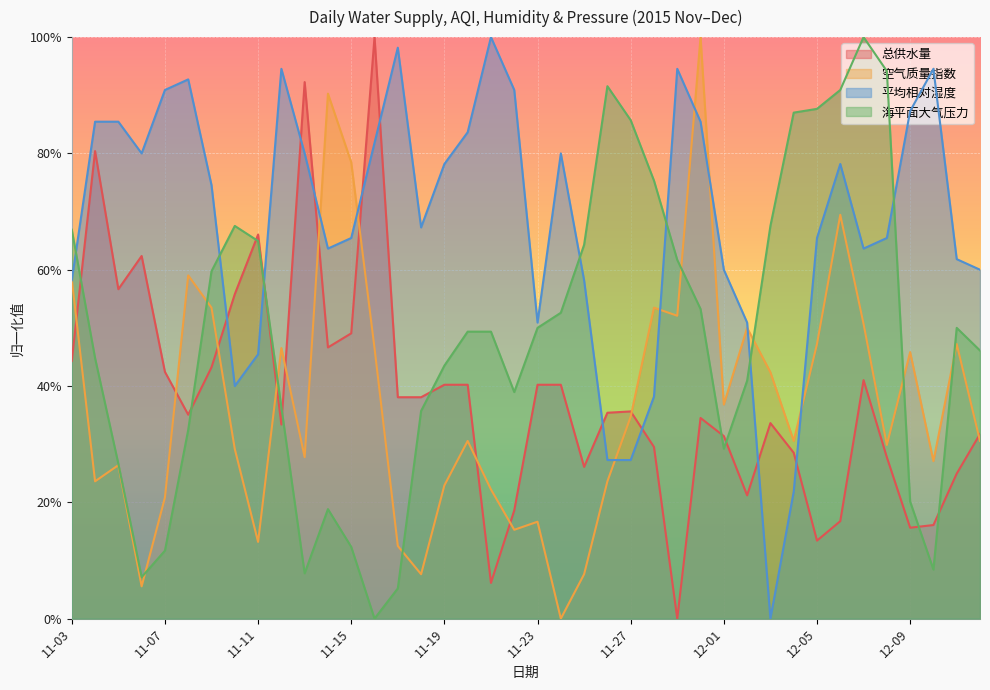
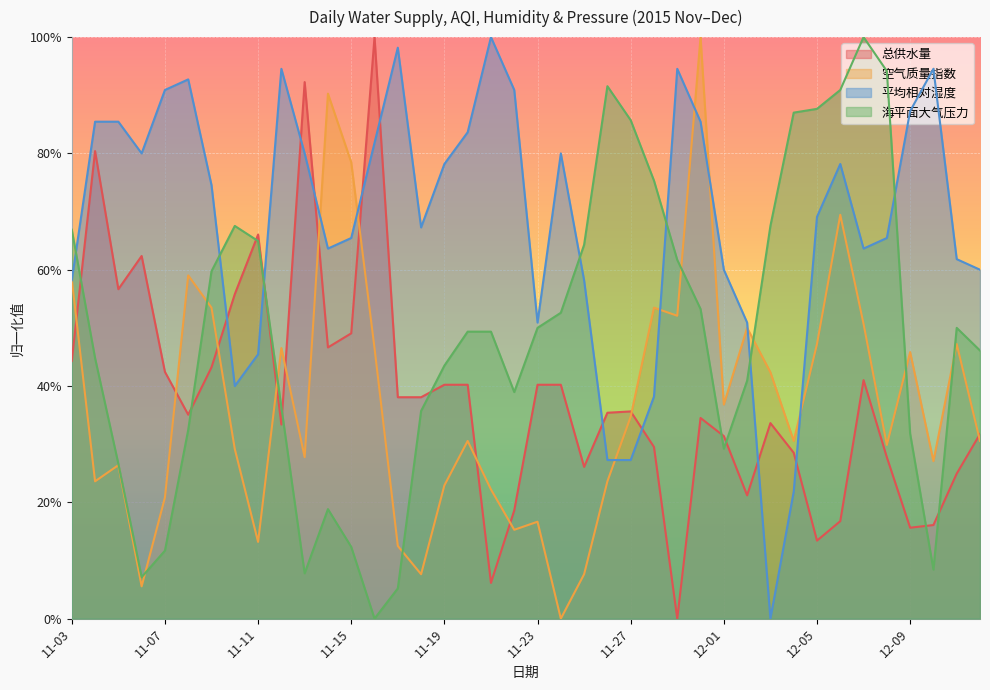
  {
    "平均相对湿度": {
      "11-07": "91%",
      "11-11": "45%",
      "11-15": "65%",
      "11-19": "78%",
      "11-23": "51%",
      "11-27": "27%",
      "12-01": "60%",
-     "12-05": "65%"
+     "12-05": "69%"
    },
    "海平面大气压力": {
      "11-03": "67%",
      "11-07": "12%",
      "11-11": "65%",
      "11-15": "12%",
      "11-19": "44%",
      "11-23": "50%",
      "11-27": "86%",
      "12-01": "29%",
      "12-05": "88%",
-     "12-09": "20%"
+     "12-09": "32%"
    }
  }
